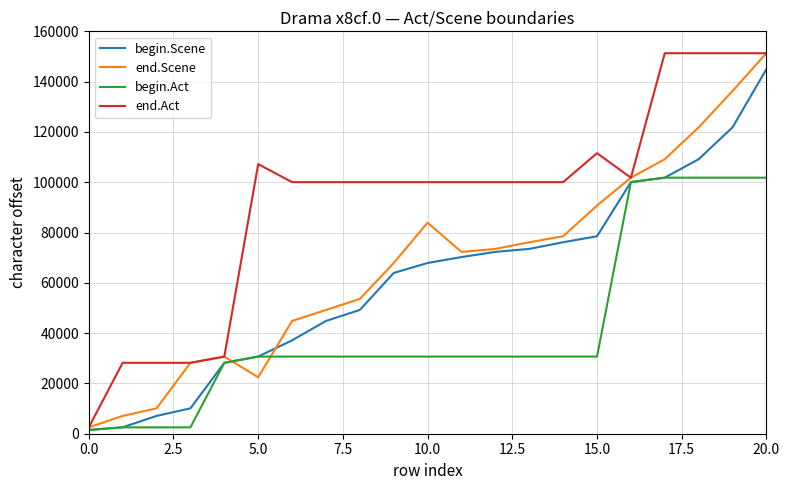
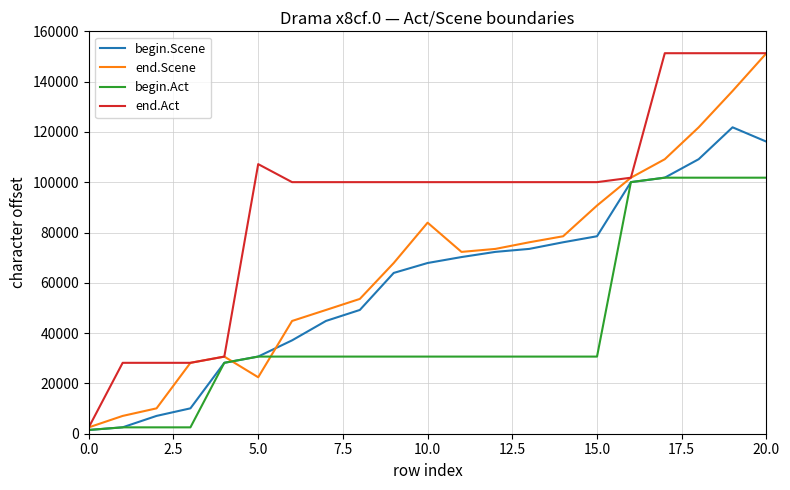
  {
    "begin.Scene": {
      "10.0": 68000,
      "15.0": 79000,
-     "20.0": 145000
+     "20.0": 116000
    },
    "end.Scene": {
      "5.0": 22000,
      "10.0": 84000,
      "15.0": 91000
    },
    "begin.Act": {
      "10.0": 31000,
      "15.0": 31000,
      "20.0": 102000
    },
    "end.Act": {
      "5.0": 107000,
      "10.0": 100000,
-     "15.0": 112000
+     "15.0": 100000
    }
  }
